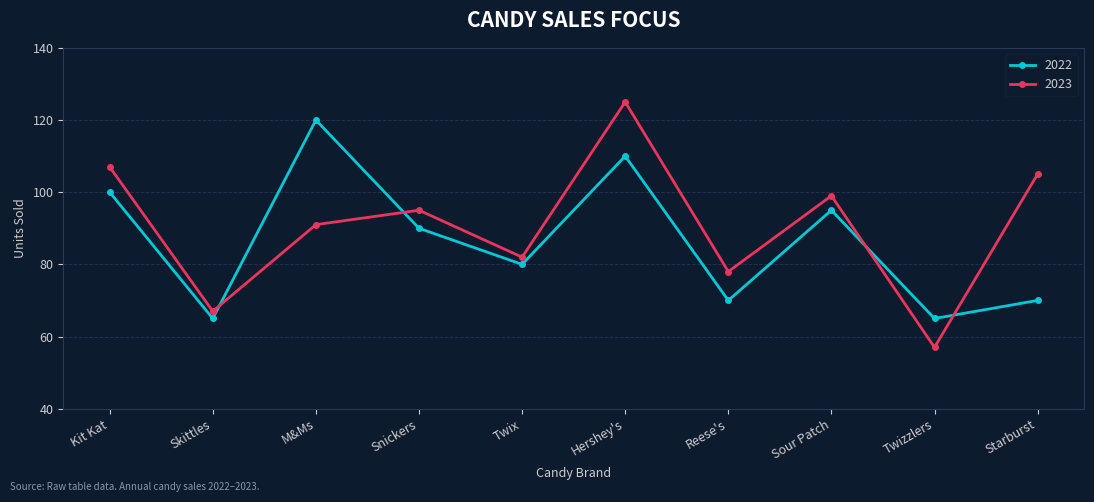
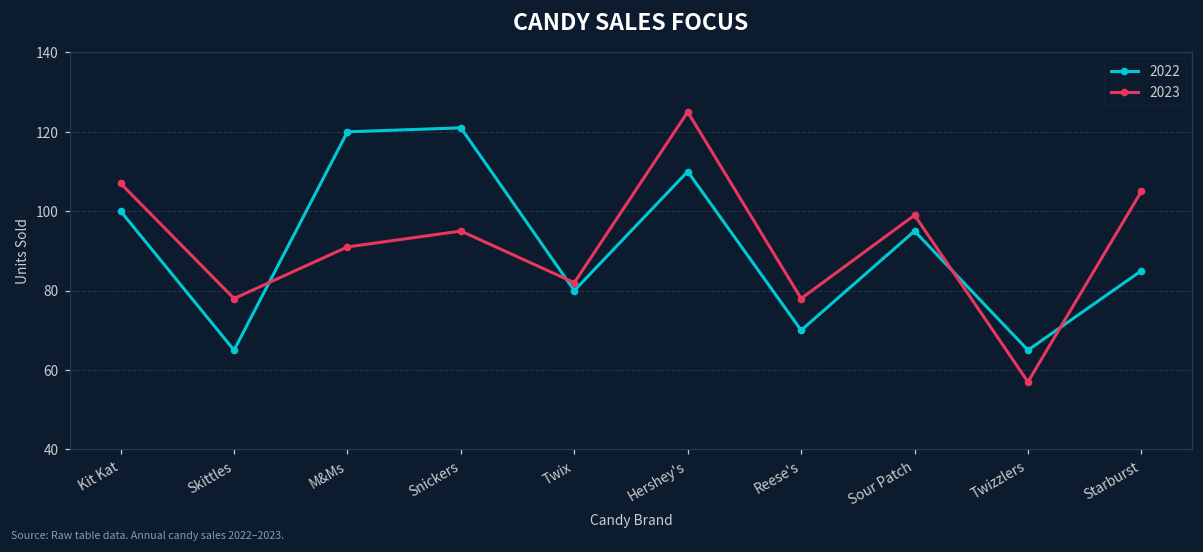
  {
    "2022": {
      "Kit Kat": 100,
      "Skittles": 65,
      "M&Ms": 120,
-     "Snickers": 90,
+     "Snickers": 121,
      "Twix": 80,
      "Hershey's": 110,
      "Reese's": 70,
      "Sour Patch": 95,
      "Twizzlers": 65,
-     "Starburst": 70
+     "Starburst": 85
    },
    "2023": {
      "Kit Kat": 107,
-     "Skittles": 67,
+     "Skittles": 78,
      "M&Ms": 91,
      "Snickers": 95,
      "Twix": 82,
      "Hershey's": 125,
      "Reese's": 78,
      "Sour Patch": 99,
      "Twizzlers": 57,
      "Starburst": 105
    }
  }
